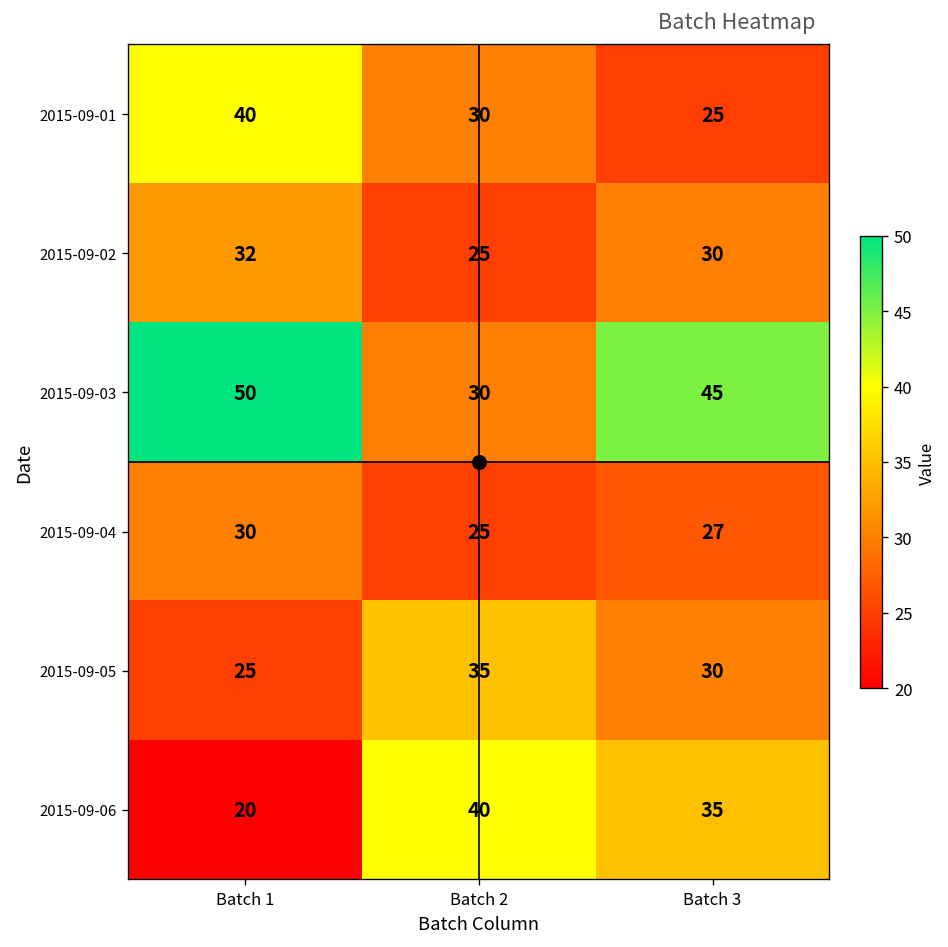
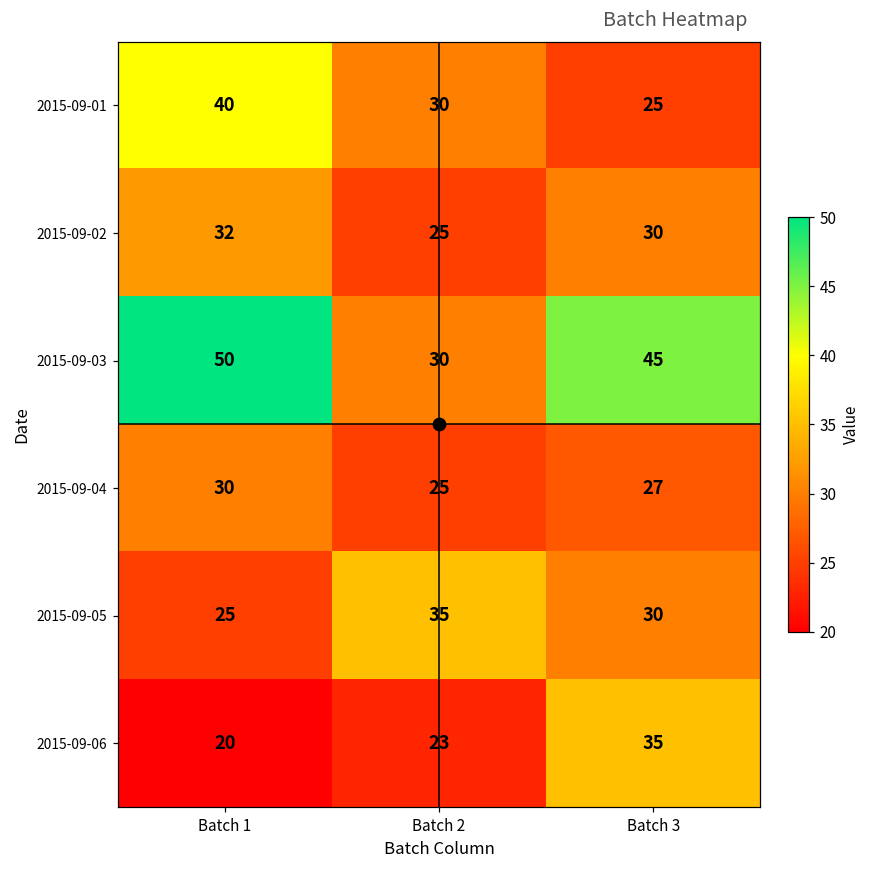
  {
    "2015-09-01": {
      "Batch 1": 40,
      "Batch 2": 30,
      "Batch 3": 25
    },
    "2015-09-02": {
      "Batch 1": 32,
      "Batch 2": 25,
      "Batch 3": 30
    },
    "2015-09-03": {
      "Batch 1": 50,
      "Batch 2": 30,
      "Batch 3": 45
    },
    "2015-09-04": {
      "Batch 1": 30,
      "Batch 2": 25,
      "Batch 3": 27
    },
    "2015-09-05": {
      "Batch 1": 25,
      "Batch 2": 35,
      "Batch 3": 30
    },
    "2015-09-06": {
      "Batch 1": 20,
-     "Batch 2": 40,
+     "Batch 2": 23,
      "Batch 3": 35
    }
  }
